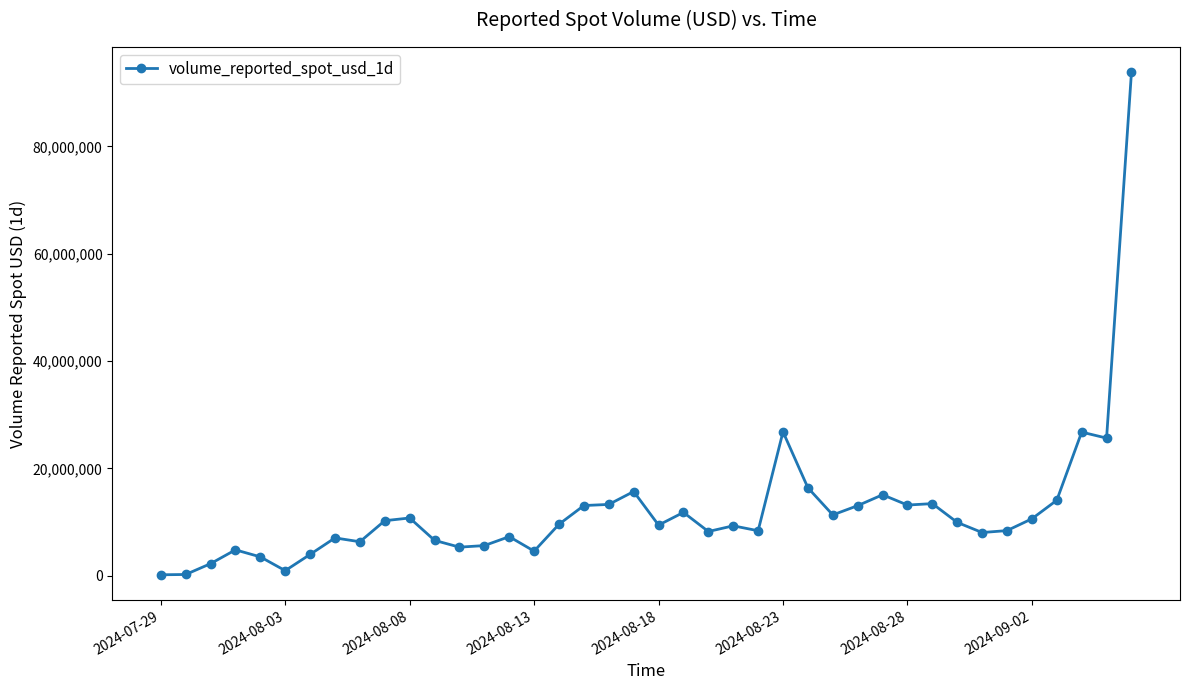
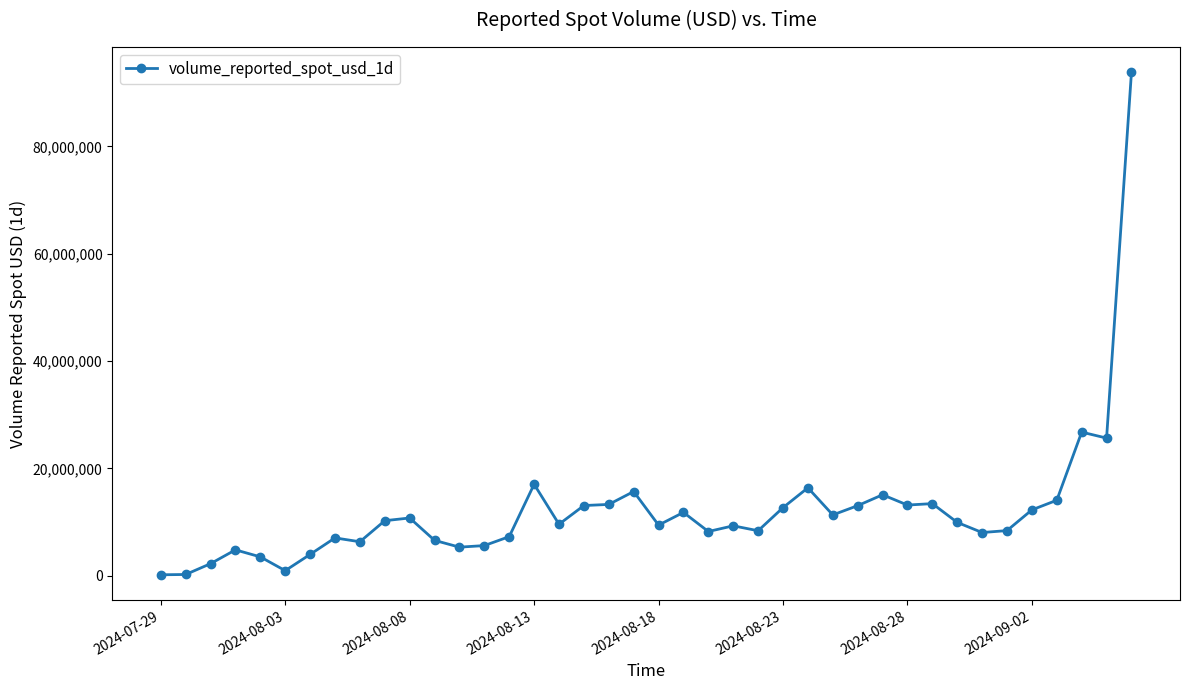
  {
    "2024-07-29": "0",
    "2024-08-03": "1,000,000",
    "2024-08-08": "11,000,000",
-   "2024-08-13": "5,000,000",
+   "2024-08-13": "17,000,000",
    "2024-08-18": "9,000,000",
-   "2024-08-23": "27,000,000",
+   "2024-08-23": "13,000,000",
    "2024-08-28": "13,000,000",
-   "2024-09-02": "11,000,000"
+   "2024-09-02": "12,000,000"
  }
